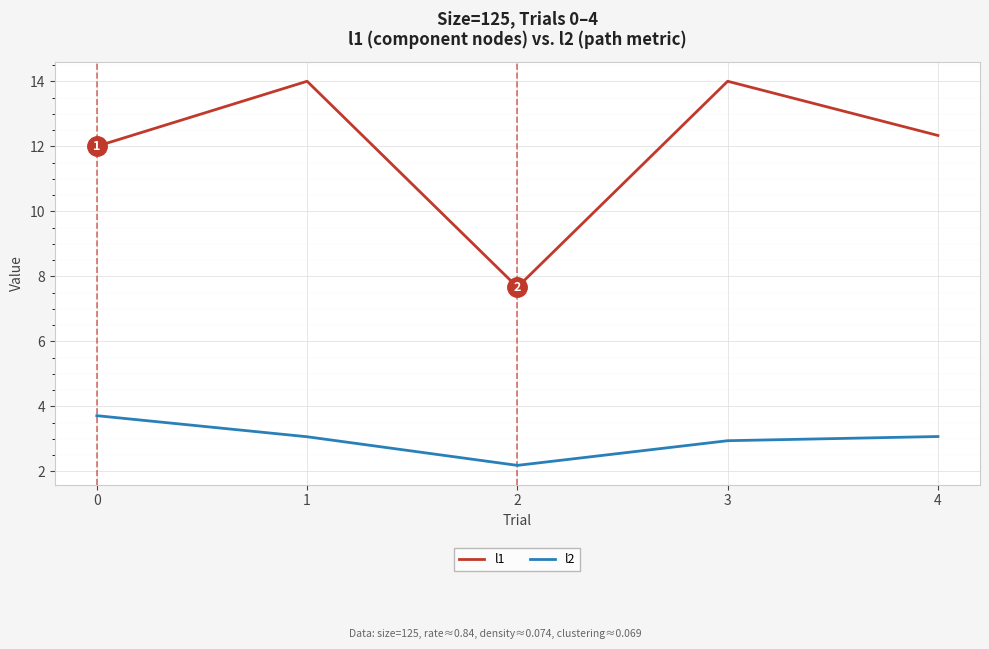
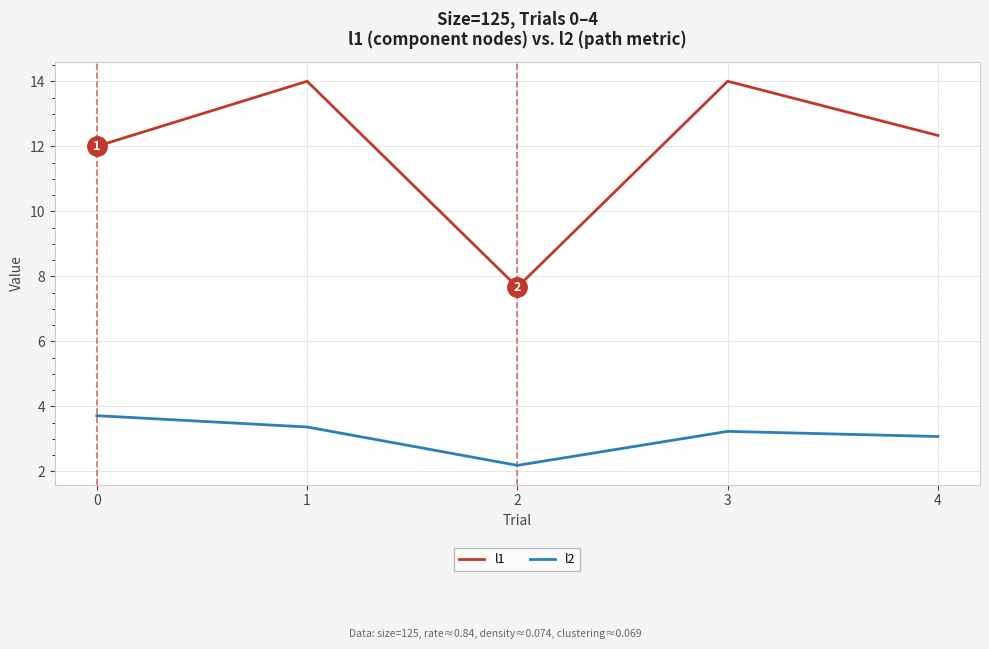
  {
    "l2": {
      "0": 3.7,
-     "1": 3.1,
+     "1": 3.4,
      "2": 2.2,
-     "3": 2.9,
+     "3": 3.2,
      "4": 3.1
    }
  }
